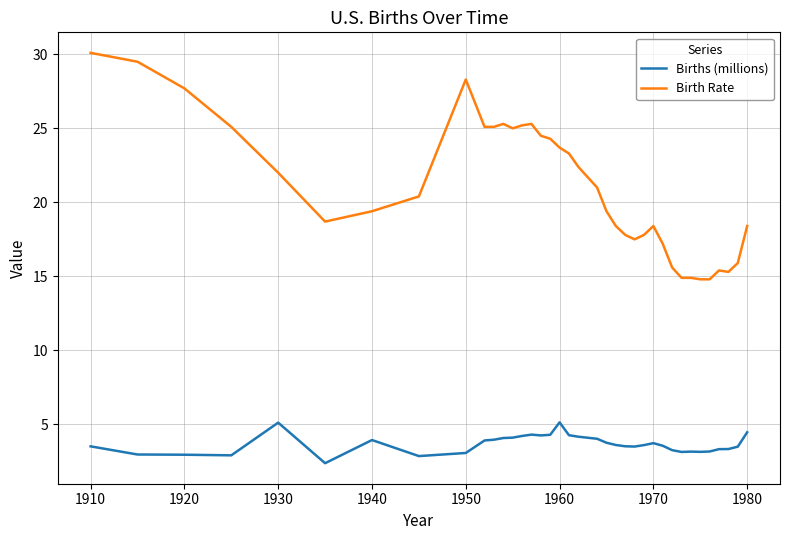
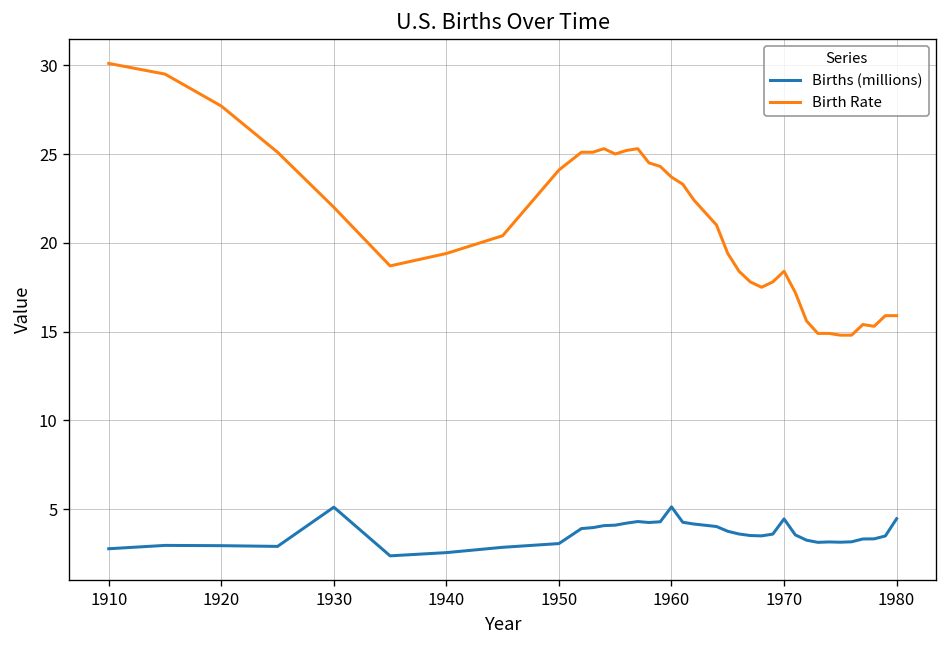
  {
    "Births (millions)": {
-     "1910": 3.5,
+     "1910": 2.8,
      "1920": 3.0,
      "1930": 5.1,
-     "1940": 3.9,
+     "1940": 2.6,
      "1950": 3.1,
      "1960": 5.1,
-     "1970": 3.7,
+     "1970": 4.5,
      "1980": 4.5
    },
    "Birth Rate": {
      "1910": 30.1,
      "1920": 27.7,
      "1930": 22.0,
      "1940": 19.4,
-     "1950": 28.3,
+     "1950": 24.1,
      "1960": 23.7,
      "1970": 18.4,
-     "1980": 18.4
+     "1980": 15.9
    }
  }
